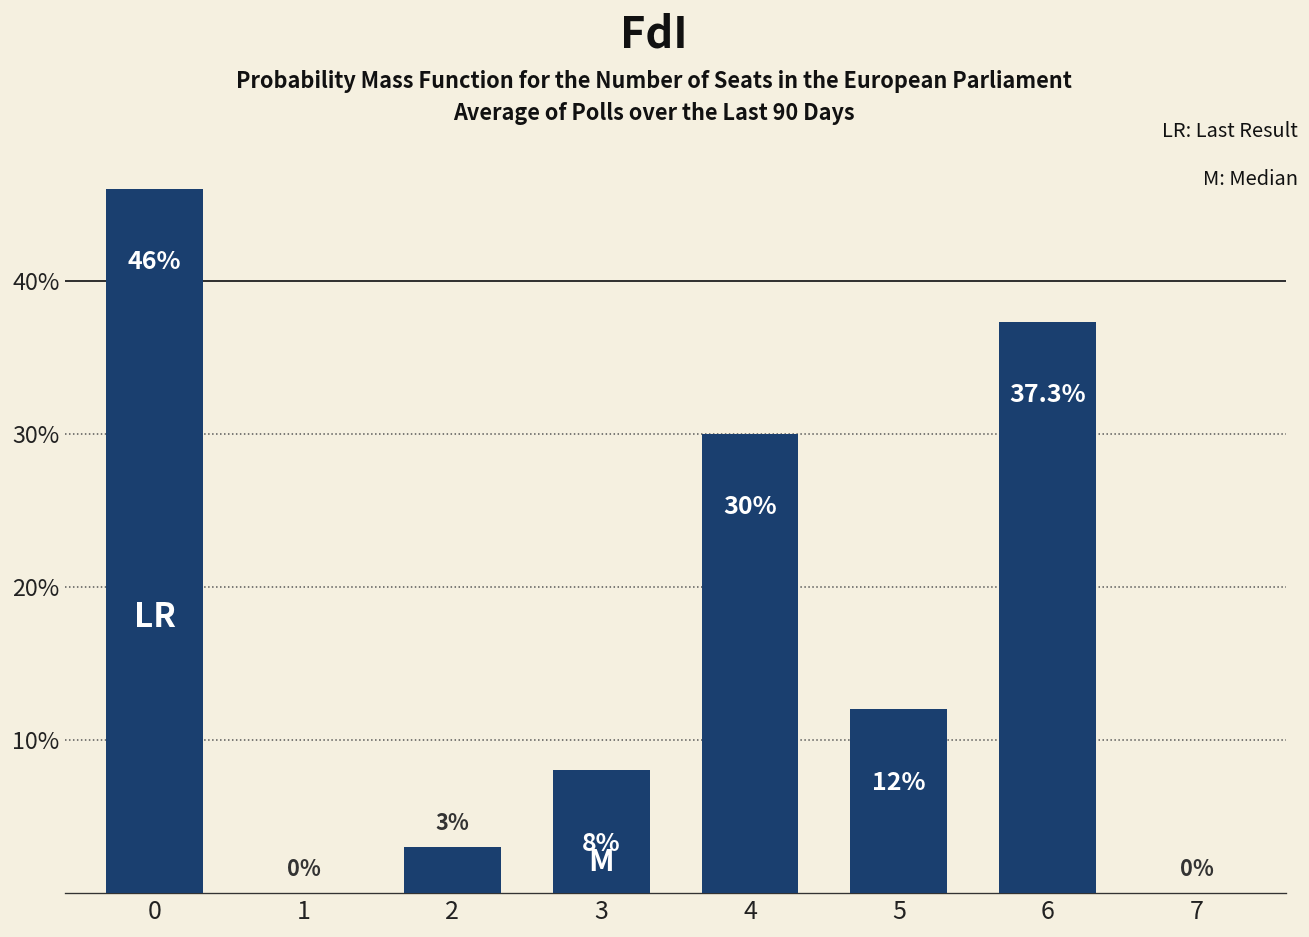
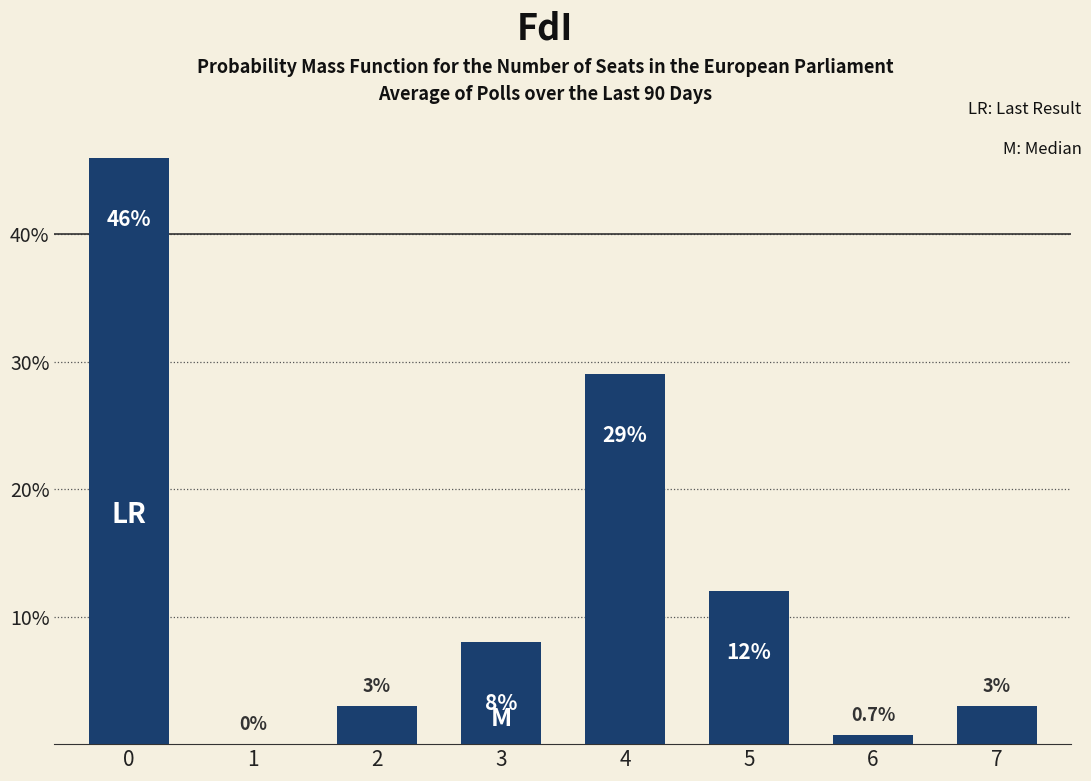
  {
    "0": "46%",
    "1": "0%",
    "2": "3%",
-   "4": "30%",
+   "4": "29%",
    "5": "12%",
-   "6": "37.3%",
-   "7": "0%"
+   "6": "0.7%",
+   "7": "3%"
  }
